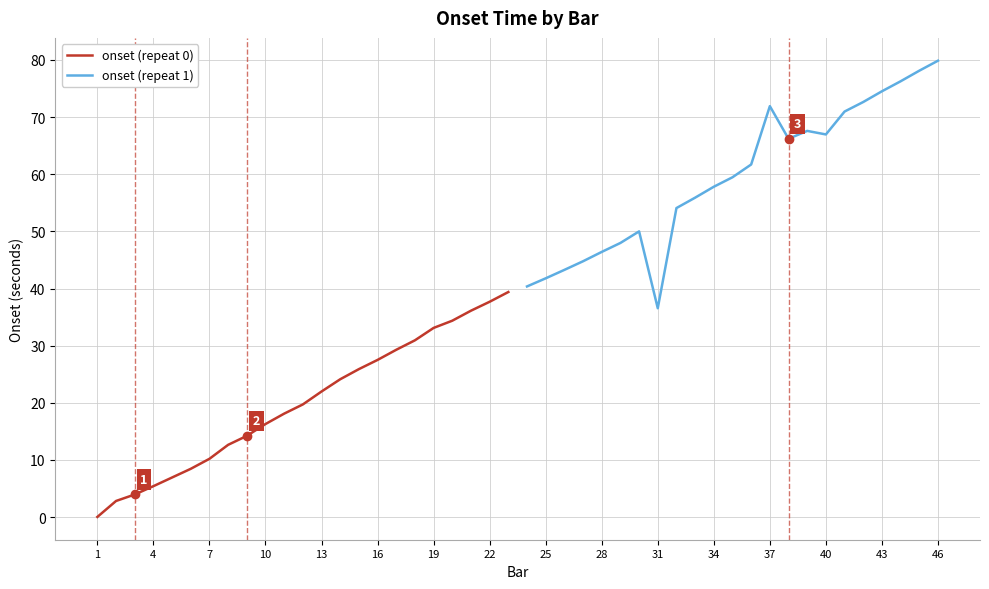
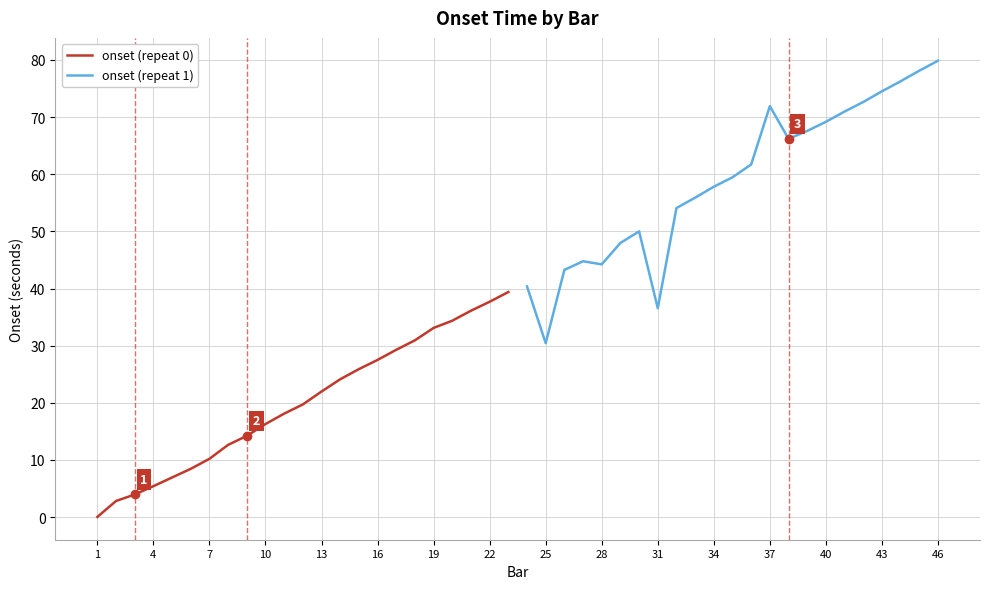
  {
    "onset (repeat 1)": {
-     "25": 42,
-     "28": 46,
+     "25": 30,
+     "28": 44,
      "31": 37,
      "34": 58,
      "37": 72,
-     "40": 67,
+     "40": 69,
      "43": 75,
      "46": 80
    }
  }
